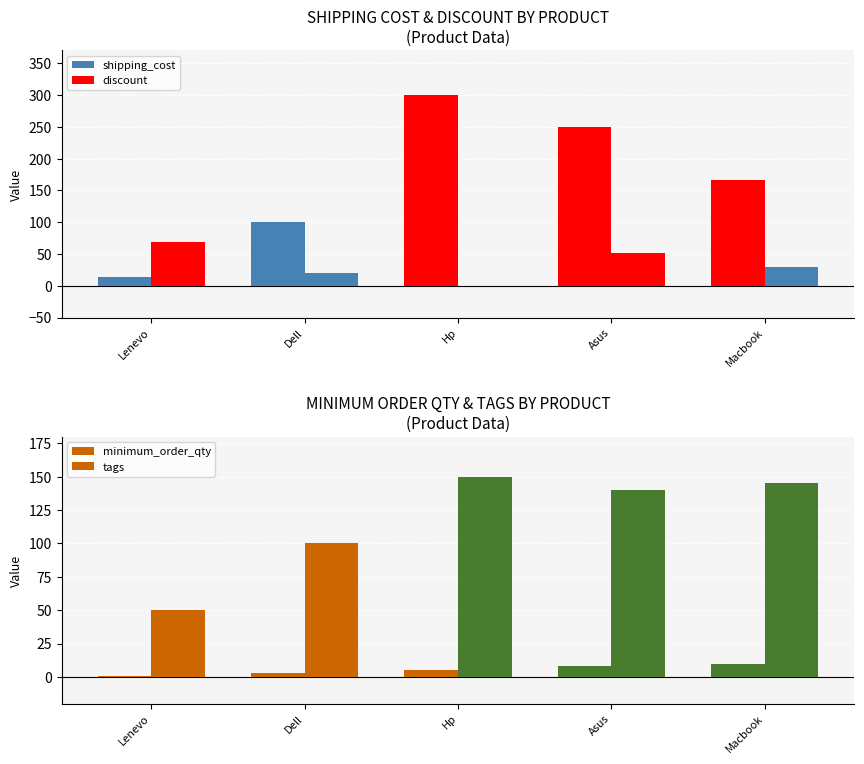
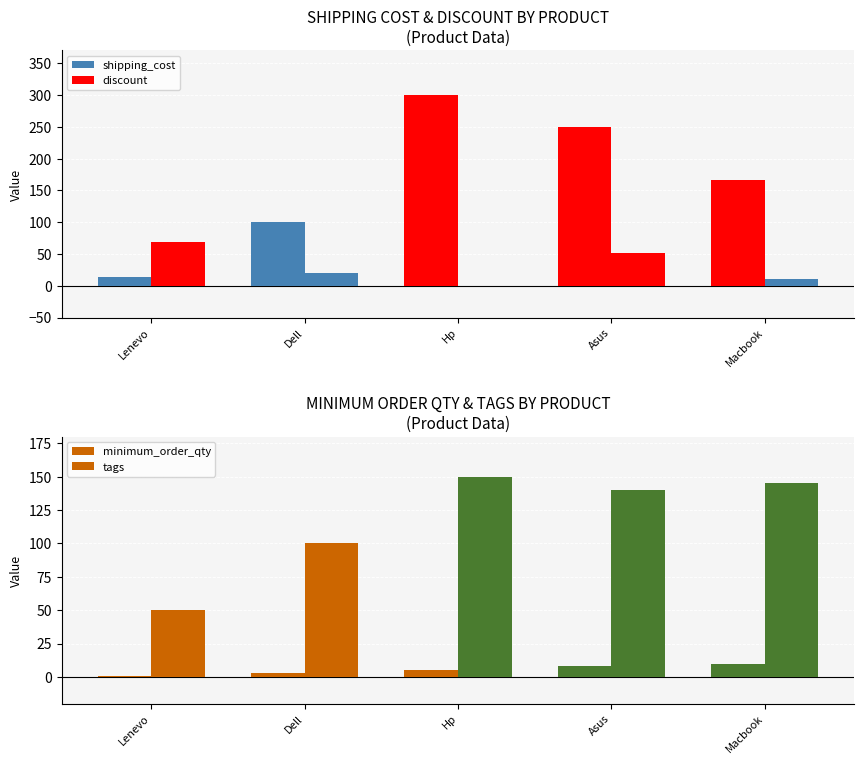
  {
    "SHIPPING COST & DISCOUNT BY PRODUCT (Product Data)": {
      "shipping_cost": {
        "Lenevo": 10,
        "Dell": 100,
        "Hp": 300,
        "Asus": 250,
        "Macbook": 170
      },
      "discount": {
        "Lenevo": 70,
        "Dell": 20,
        "Hp": 0,
        "Asus": 50,
-       "Macbook": 30
+       "Macbook": 10
      }
    }
  }
